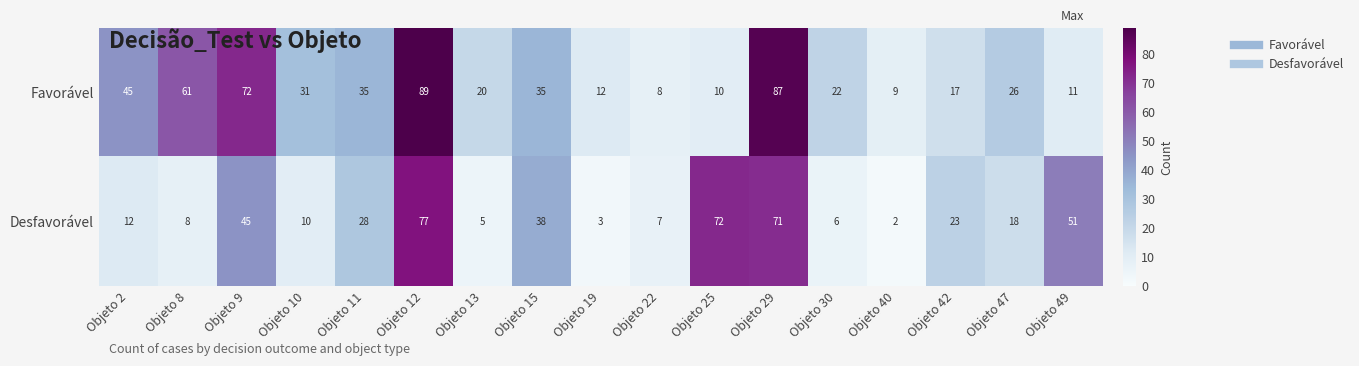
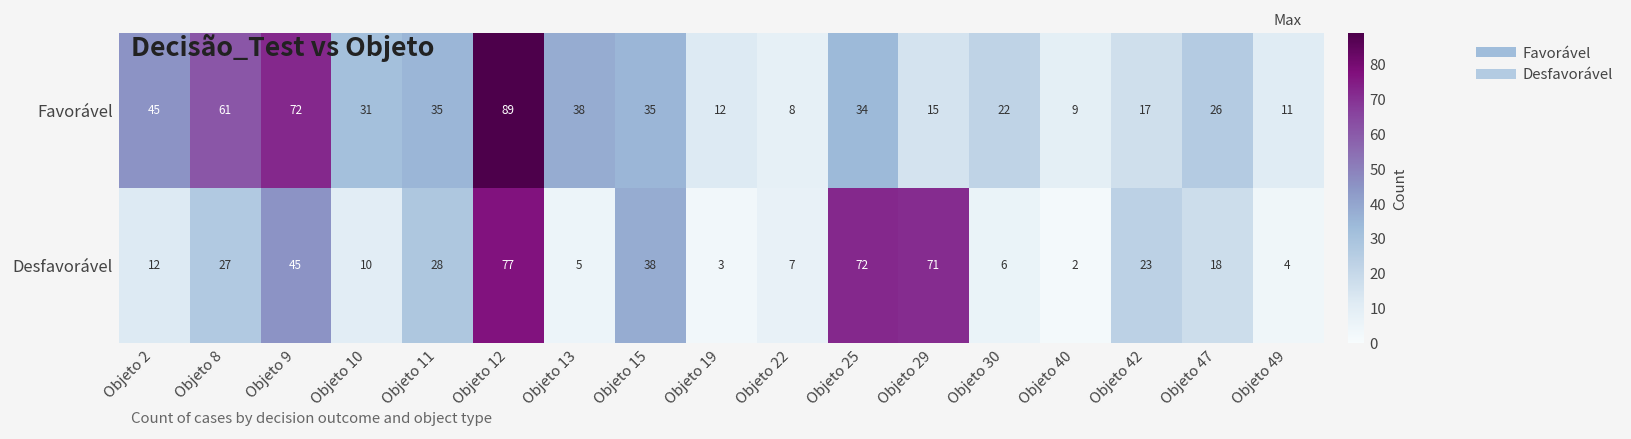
  {
    "Favorável": {
      "Objeto 2": 45,
      "Objeto 8": 61,
      "Objeto 9": 72,
      "Objeto 10": 31,
      "Objeto 11": 35,
      "Objeto 12": 89,
-     "Objeto 13": 20,
+     "Objeto 13": 38,
      "Objeto 15": 35,
      "Objeto 19": 12,
      "Objeto 22": 8,
-     "Objeto 25": 10,
-     "Objeto 29": 87,
+     "Objeto 25": 34,
+     "Objeto 29": 15,
      "Objeto 30": 22,
      "Objeto 40": 9,
      "Objeto 42": 17,
      "Objeto 47": 26,
      "Objeto 49": 11
    },
    "Desfavorável": {
      "Objeto 2": 12,
-     "Objeto 8": 8,
+     "Objeto 8": 27,
      "Objeto 9": 45,
      "Objeto 10": 10,
      "Objeto 11": 28,
      "Objeto 12": 77,
      "Objeto 13": 5,
      "Objeto 15": 38,
      "Objeto 19": 3,
      "Objeto 22": 7,
      "Objeto 25": 72,
      "Objeto 29": 71,
      "Objeto 30": 6,
      "Objeto 40": 2,
      "Objeto 42": 23,
      "Objeto 47": 18,
-     "Objeto 49": 51
+     "Objeto 49": 4
    }
  }
